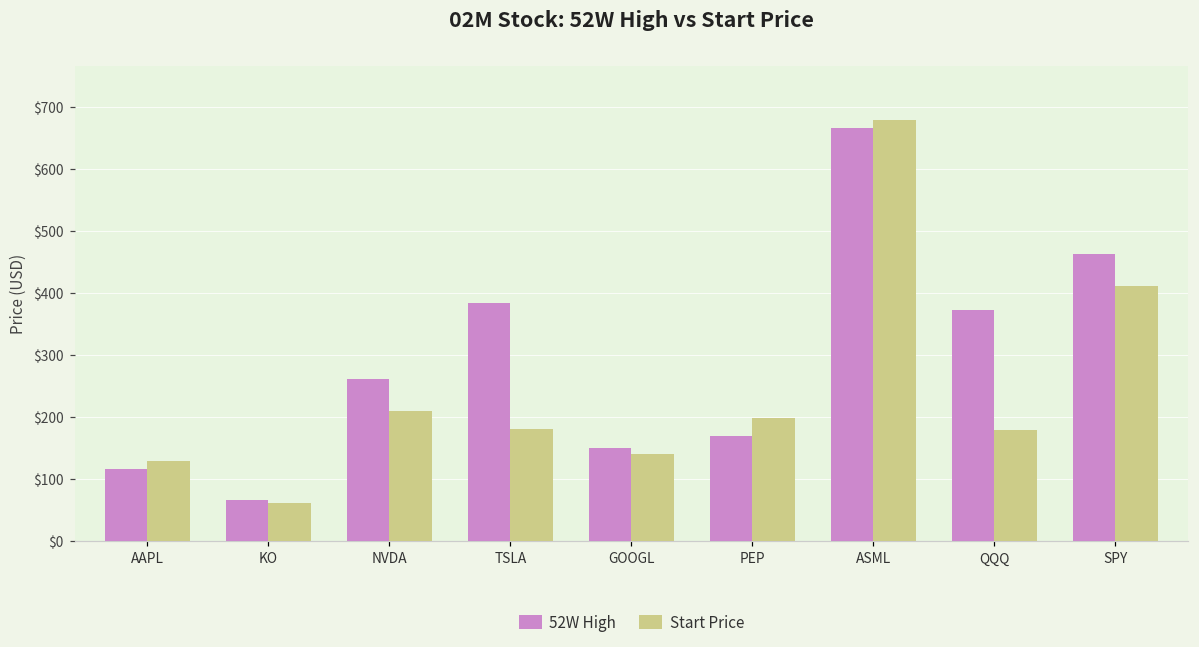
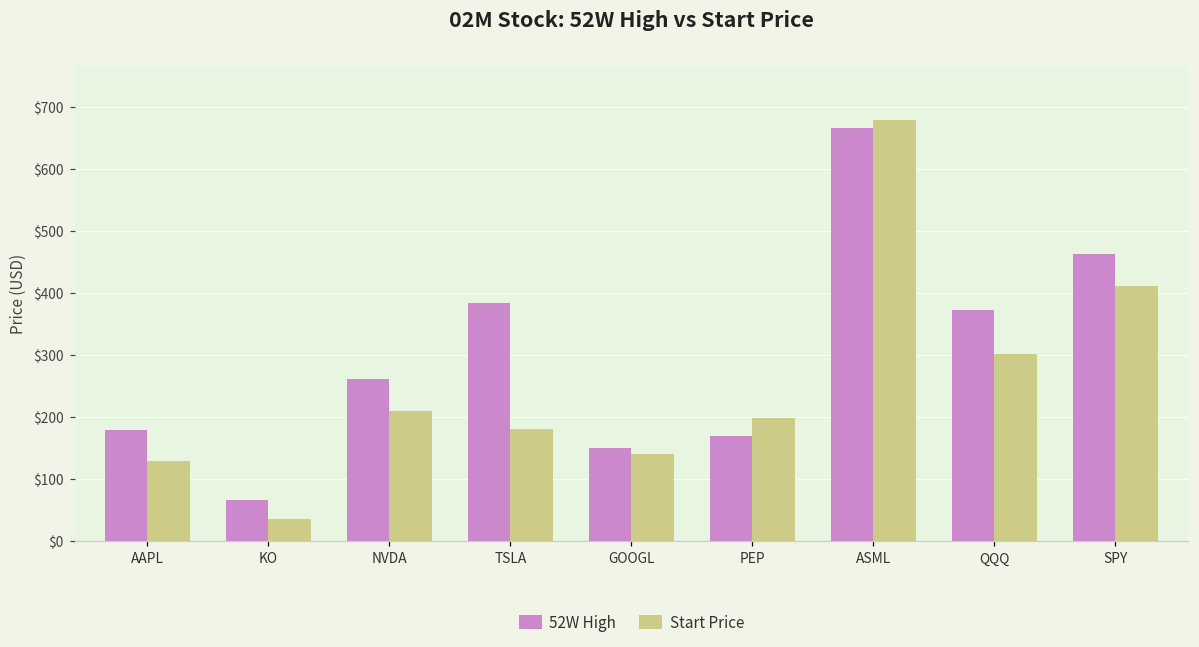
  {
    "52W High": {
-     "AAPL": "$120",
+     "AAPL": "$180",
      "KO": "$70",
      "NVDA": "$260",
      "TSLA": "$380",
      "GOOGL": "$150",
      "PEP": "$170",
      "ASML": "$670",
      "QQQ": "$370",
      "SPY": "$460"
    },
    "Start Price": {
      "AAPL": "$130",
-     "KO": "$60",
+     "KO": "$40",
      "NVDA": "$210",
      "TSLA": "$180",
      "GOOGL": "$140",
      "PEP": "$200",
      "ASML": "$680",
-     "QQQ": "$180",
+     "QQQ": "$300",
      "SPY": "$410"
    }
  }
